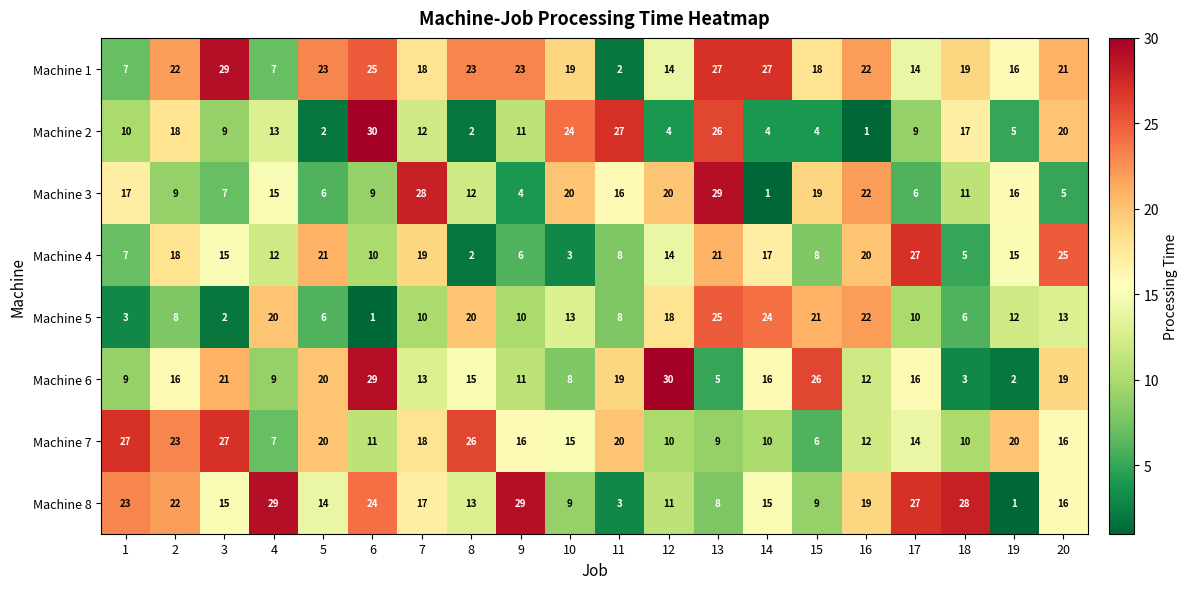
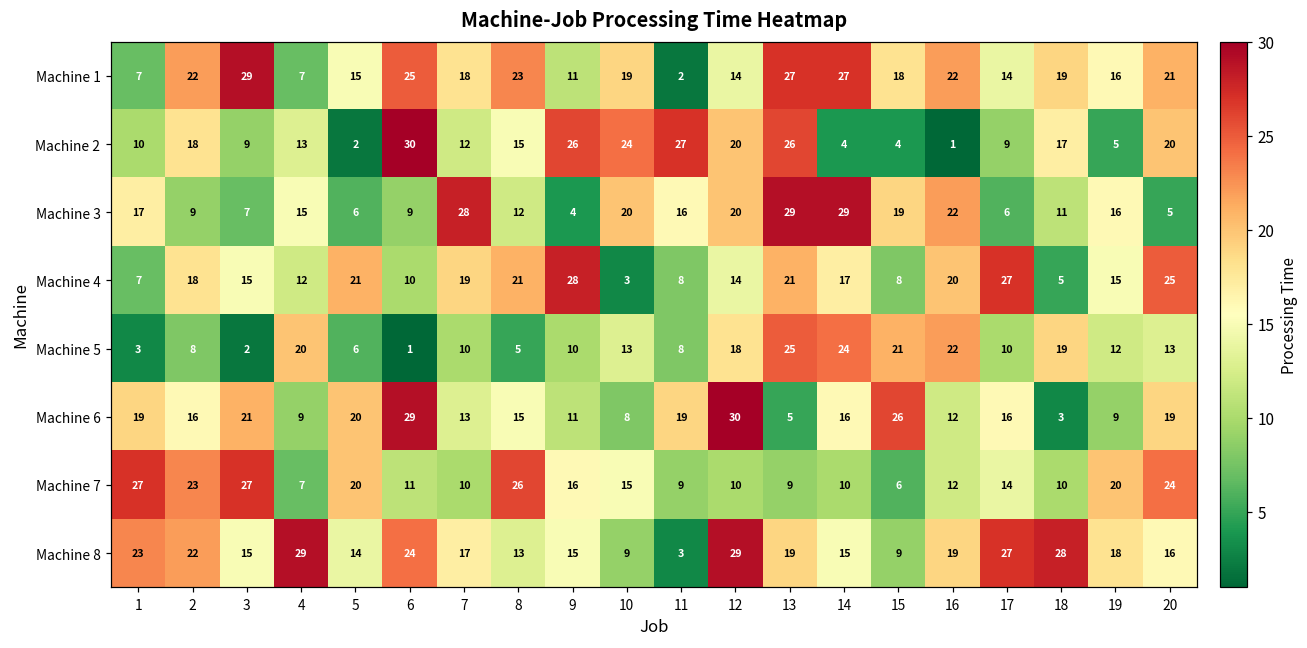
  {
    "Machine 1": {
      "1": 7,
      "2": 22,
      "3": 29,
      "4": 7,
-     "5": 23,
+     "5": 15,
      "6": 25,
      "7": 18,
      "8": 23,
-     "9": 23,
+     "9": 11,
      "10": 19,
      "11": 2,
      "12": 14,
      "13": 27,
      "14": 27,
      "15": 18,
      "16": 22,
      "17": 14,
      "18": 19,
      "19": 16,
      "20": 21
    },
    "Machine 2": {
      "1": 10,
      "2": 18,
      "3": 9,
      "4": 13,
      "5": 2,
      "6": 30,
      "7": 12,
-     "8": 2,
-     "9": 11,
+     "8": 15,
+     "9": 26,
      "10": 24,
      "11": 27,
-     "12": 4,
+     "12": 20,
      "13": 26,
      "14": 4,
      "15": 4,
      "16": 1,
      "17": 9,
      "18": 17,
      "19": 5,
      "20": 20
    },
    "Machine 3": {
      "1": 17,
      "2": 9,
      "3": 7,
      "4": 15,
      "5": 6,
      "6": 9,
      "7": 28,
      "8": 12,
      "9": 4,
      "10": 20,
      "11": 16,
      "12": 20,
      "13": 29,
-     "14": 1,
+     "14": 29,
      "15": 19,
      "16": 22,
      "17": 6,
      "18": 11,
      "19": 16,
      "20": 5
    },
    "Machine 4": {
      "1": 7,
      "2": 18,
      "3": 15,
      "4": 12,
      "5": 21,
      "6": 10,
      "7": 19,
-     "8": 2,
-     "9": 6,
+     "8": 21,
+     "9": 28,
      "10": 3,
      "11": 8,
      "12": 14,
      "13": 21,
      "14": 17,
      "15": 8,
      "16": 20,
      "17": 27,
      "18": 5,
      "19": 15,
      "20": 25
    },
    "Machine 5": {
      "1": 3,
      "2": 8,
      "3": 2,
      "4": 20,
      "5": 6,
      "6": 1,
      "7": 10,
-     "8": 20,
+     "8": 5,
      "9": 10,
      "10": 13,
      "11": 8,
      "12": 18,
      "13": 25,
      "14": 24,
      "15": 21,
      "16": 22,
      "17": 10,
-     "18": 6,
+     "18": 19,
      "19": 12,
      "20": 13
    },
    "Machine 6": {
-     "1": 9,
+     "1": 19,
      "2": 16,
      "3": 21,
      "4": 9,
      "5": 20,
      "6": 29,
      "7": 13,
      "8": 15,
      "9": 11,
      "10": 8,
      "11": 19,
      "12": 30,
      "13": 5,
      "14": 16,
      "15": 26,
      "16": 12,
      "17": 16,
      "18": 3,
-     "19": 2,
+     "19": 9,
      "20": 19
    },
    "Machine 7": {
      "1": 27,
      "2": 23,
      "3": 27,
      "4": 7,
      "5": 20,
      "6": 11,
-     "7": 18,
+     "7": 10,
      "8": 26,
      "9": 16,
      "10": 15,
-     "11": 20,
+     "11": 9,
      "12": 10,
      "13": 9,
      "14": 10,
      "15": 6,
      "16": 12,
      "17": 14,
      "18": 10,
      "19": 20,
-     "20": 16
+     "20": 24
    },
    "Machine 8": {
      "1": 23,
      "2": 22,
      "3": 15,
      "4": 29,
      "5": 14,
      "6": 24,
      "7": 17,
      "8": 13,
-     "9": 29,
+     "9": 15,
      "10": 9,
      "11": 3,
-     "12": 11,
-     "13": 8,
+     "12": 29,
+     "13": 19,
      "14": 15,
      "15": 9,
      "16": 19,
      "17": 27,
      "18": 28,
-     "19": 1,
+     "19": 18,
      "20": 16
    }
  }
